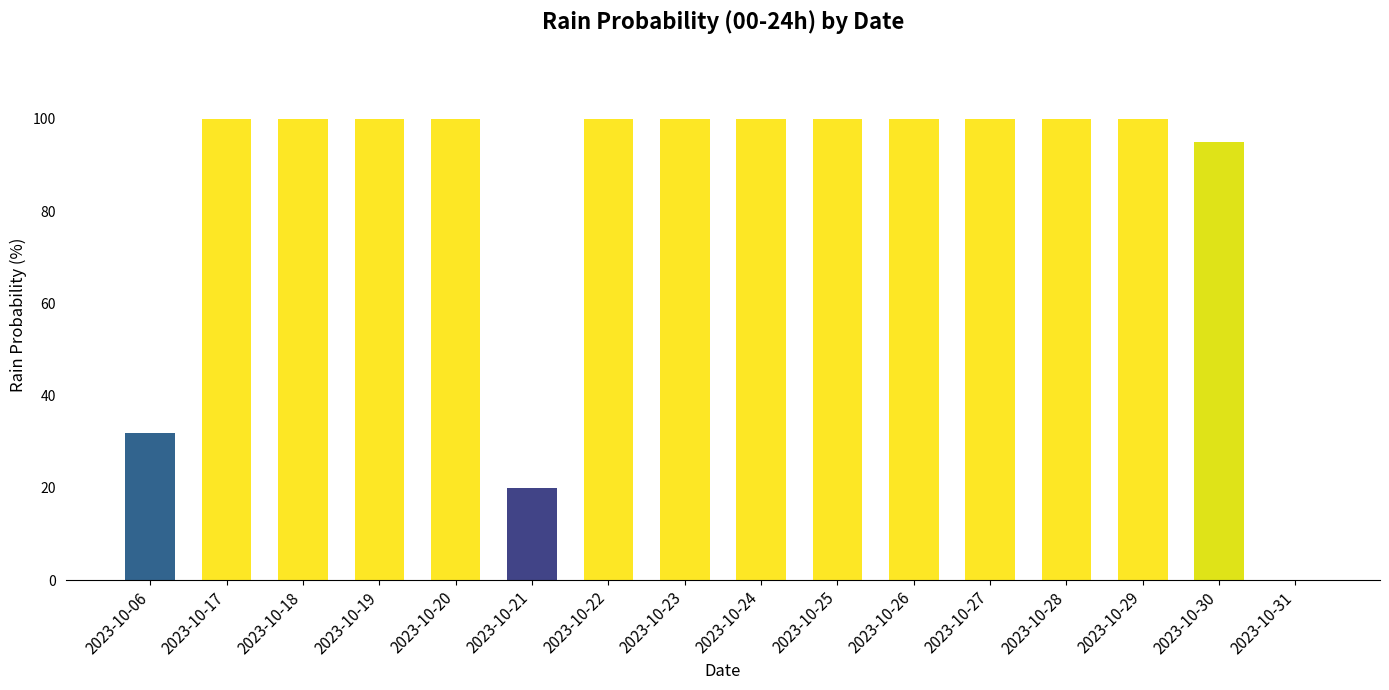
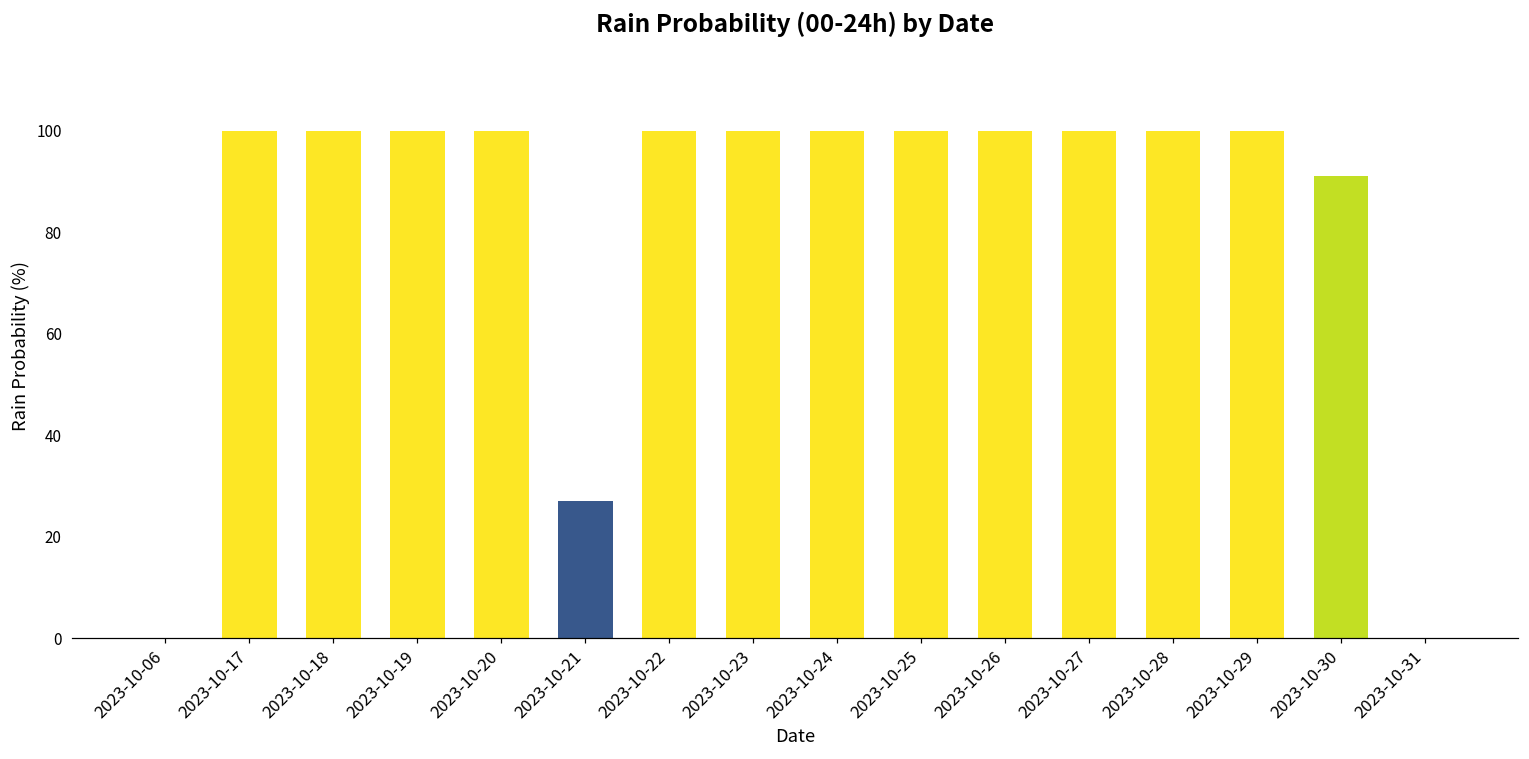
  {
-   "2023-10-06": 32,
+   "2023-10-06": 0,
    "2023-10-17": 100,
    "2023-10-18": 100,
    "2023-10-19": 100,
    "2023-10-20": 100,
-   "2023-10-21": 20,
+   "2023-10-21": 27,
    "2023-10-22": 100,
    "2023-10-23": 100,
    "2023-10-24": 100,
    "2023-10-25": 100,
    "2023-10-26": 100,
    "2023-10-27": 100,
    "2023-10-28": 100,
    "2023-10-29": 100,
-   "2023-10-30": 95,
+   "2023-10-30": 91,
    "2023-10-31": 0
  }
